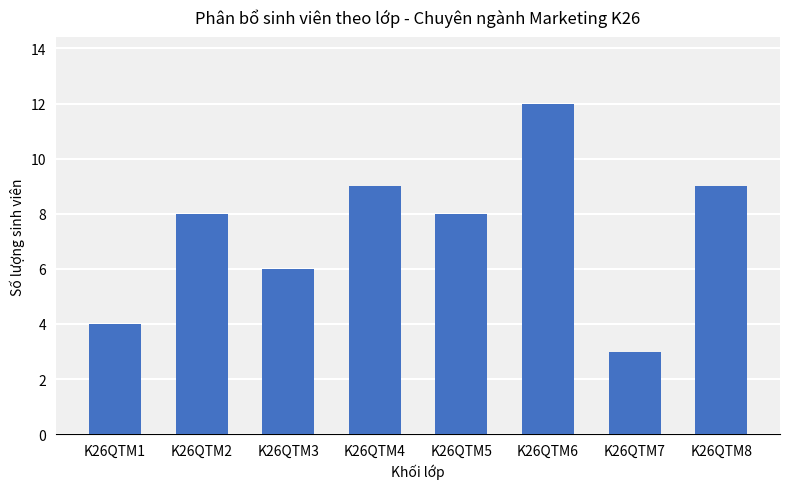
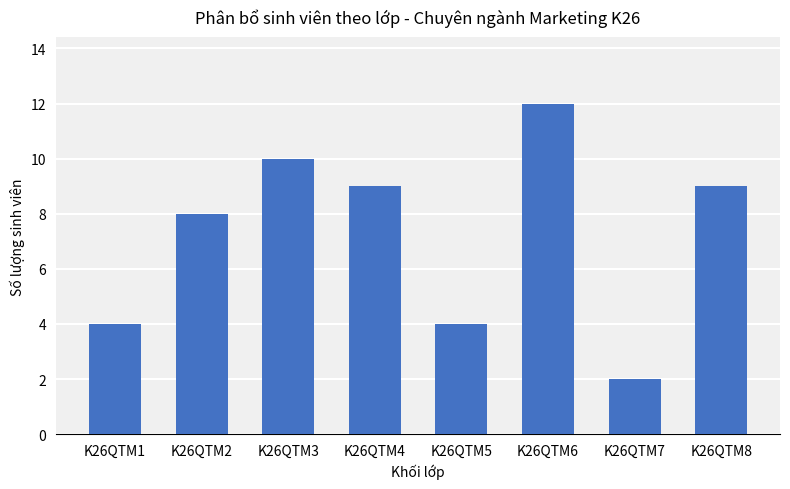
  {
    "K26QTM1": 4,
    "K26QTM2": 8,
-   "K26QTM3": 6,
+   "K26QTM3": 10,
    "K26QTM4": 9,
-   "K26QTM5": 8,
+   "K26QTM5": 4,
    "K26QTM6": 12,
-   "K26QTM7": 3,
+   "K26QTM7": 2,
    "K26QTM8": 9
  }
